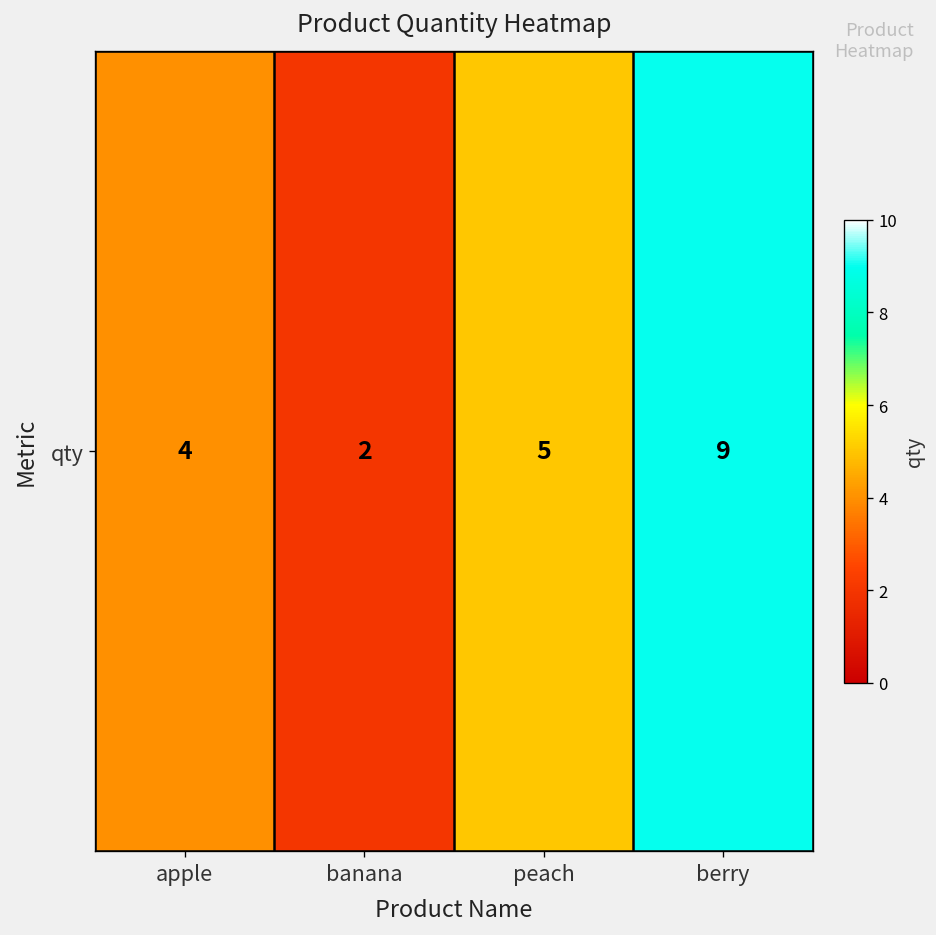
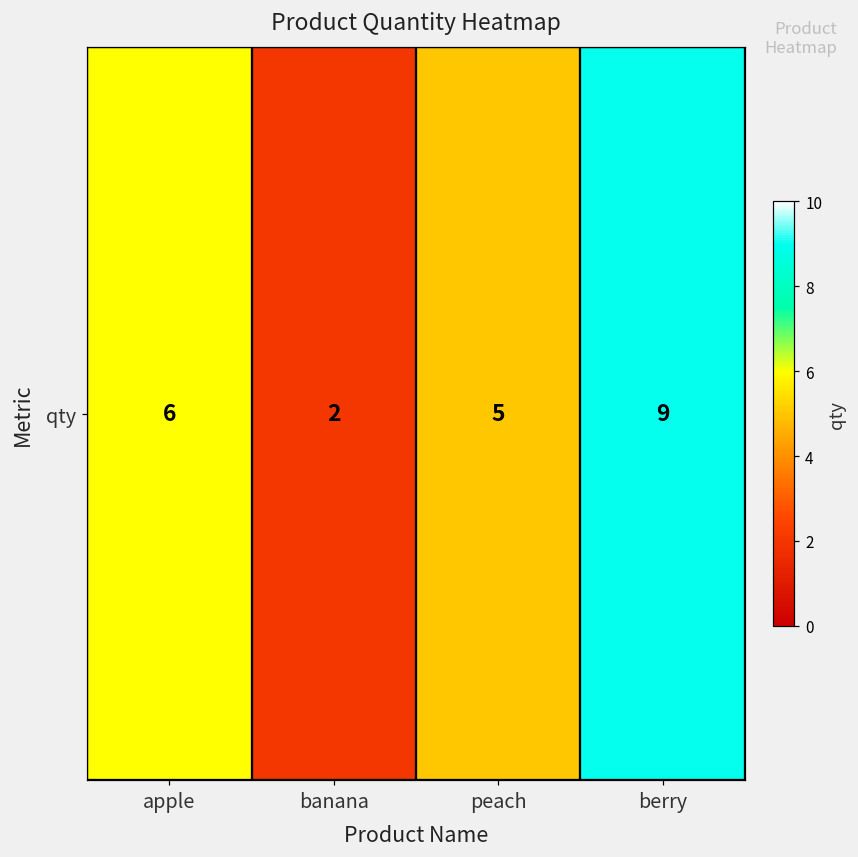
  {
    "qty": {
-     "apple": 4,
+     "apple": 6,
      "banana": 2,
      "peach": 5,
      "berry": 9
    }
  }
